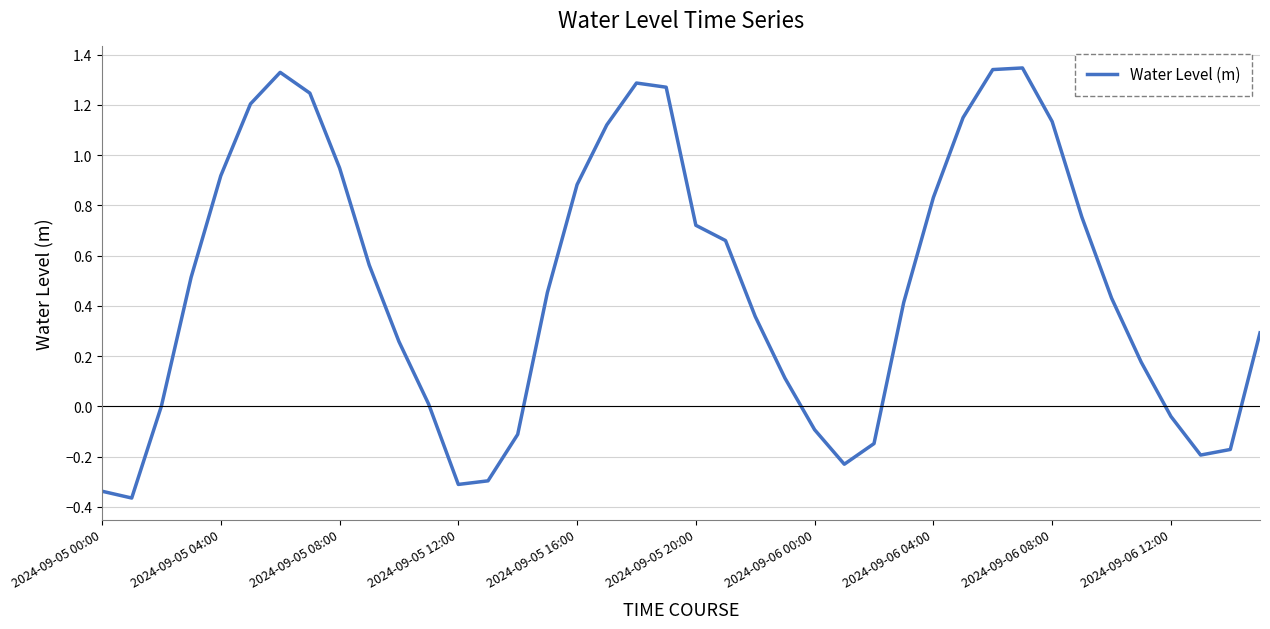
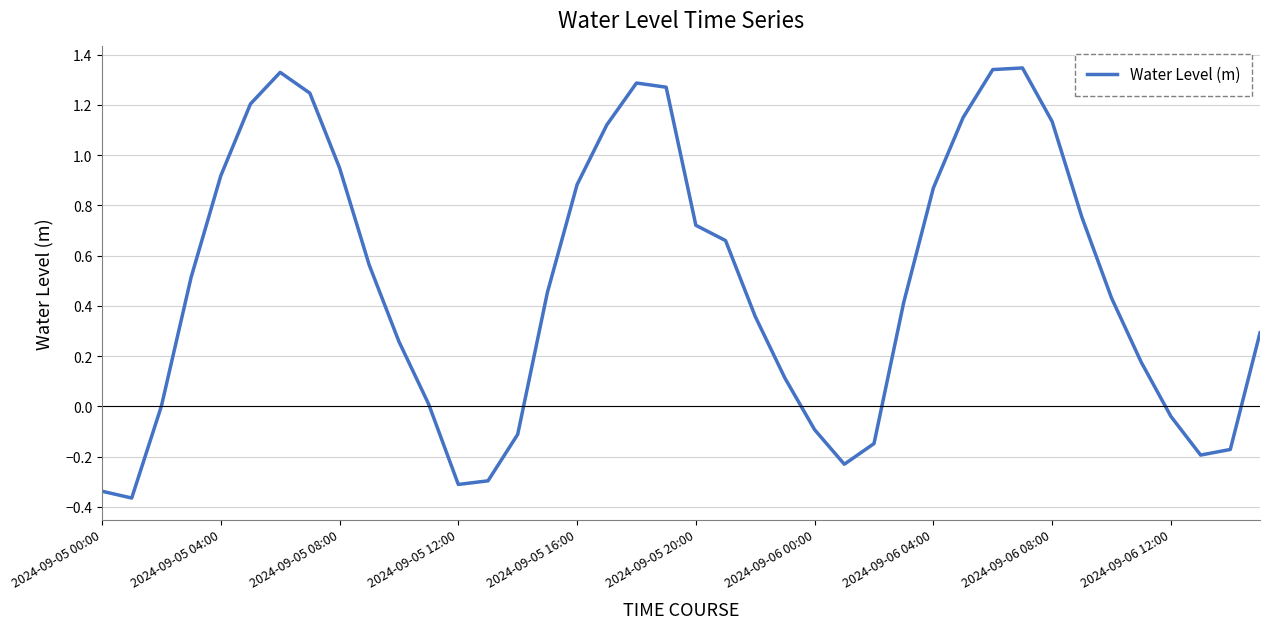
  {
    "2024-09-05 00:00": -0.34,
    "2024-09-05 04:00": 0.92,
    "2024-09-05 08:00": 0.95,
    "2024-09-05 12:00": -0.31,
    "2024-09-05 16:00": 0.88,
    "2024-09-05 20:00": 0.72,
    "2024-09-06 00:00": -0.09,
-   "2024-09-06 04:00": 0.83,
+   "2024-09-06 04:00": 0.87,
    "2024-09-06 08:00": 1.13,
    "2024-09-06 12:00": -0.04
  }
